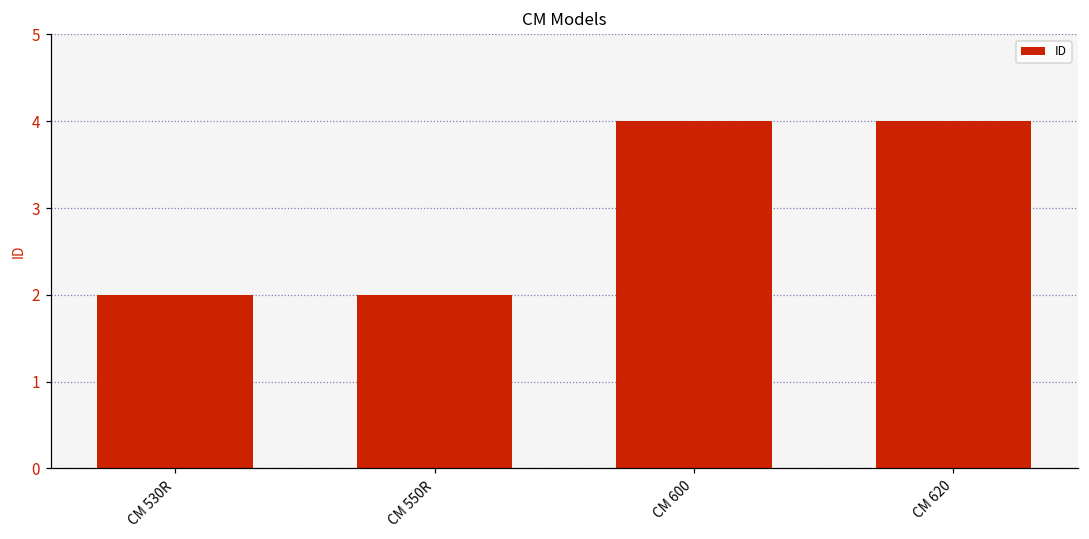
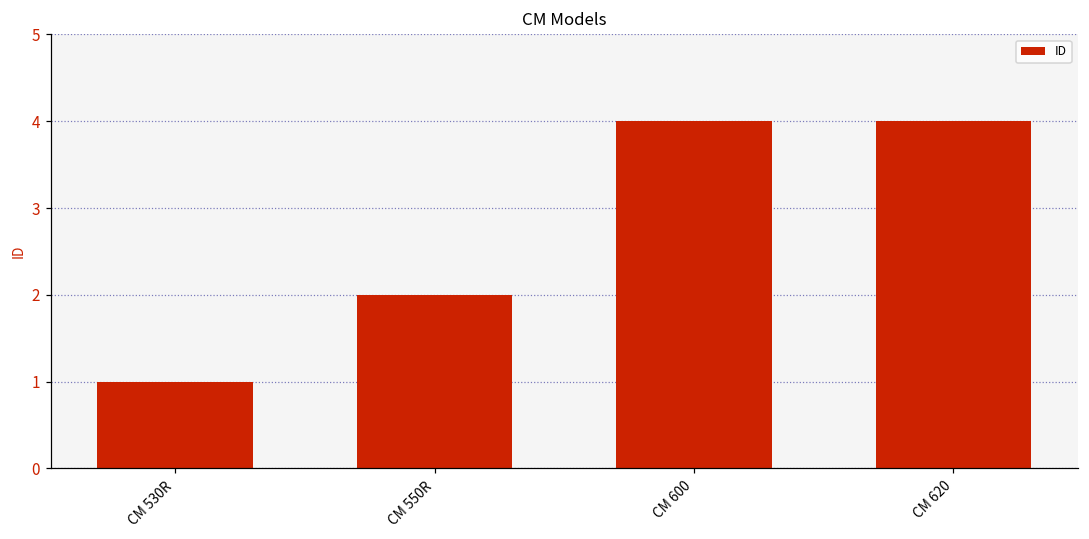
  {
-   "CM 530R": 2,
+   "CM 530R": 1,
    "CM 550R": 2,
    "CM 600": 4,
    "CM 620": 4
  }
